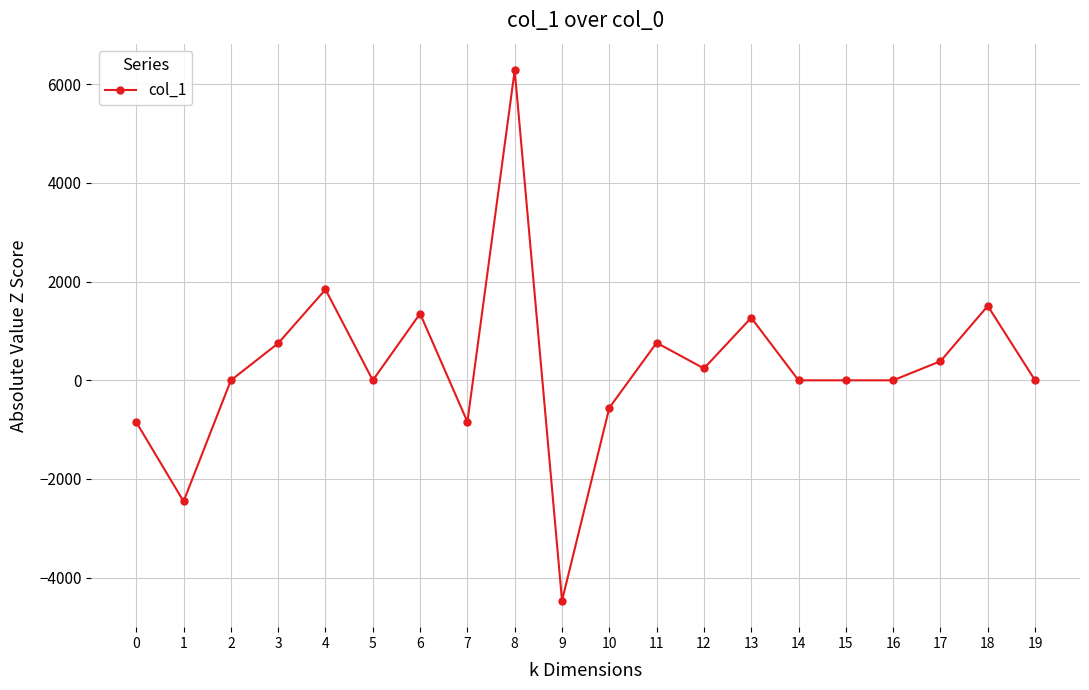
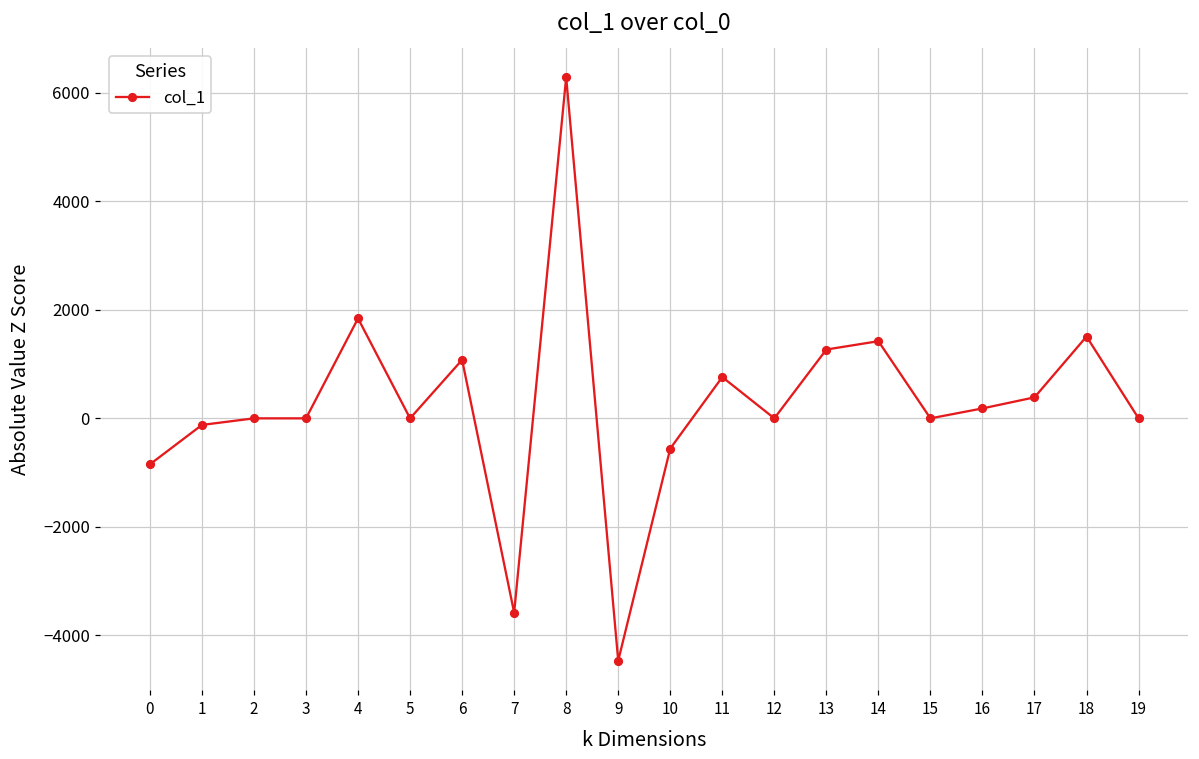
  {
    "0": -800,
-   "1": -2500,
+   "1": -100,
    "2": 0,
-   "3": 800,
+   "3": 0,
    "4": 1800,
    "5": 0,
-   "6": 1400,
-   "7": -800,
+   "6": 1100,
+   "7": -3600,
    "8": 6300,
    "9": -4500,
    "10": -600,
    "11": 800,
-   "12": 200,
+   "12": 0,
    "13": 1300,
-   "14": 0,
+   "14": 1400,
    "15": 0,
-   "16": 0,
+   "16": 200,
    "17": 400,
    "18": 1500,
    "19": 0
  }
